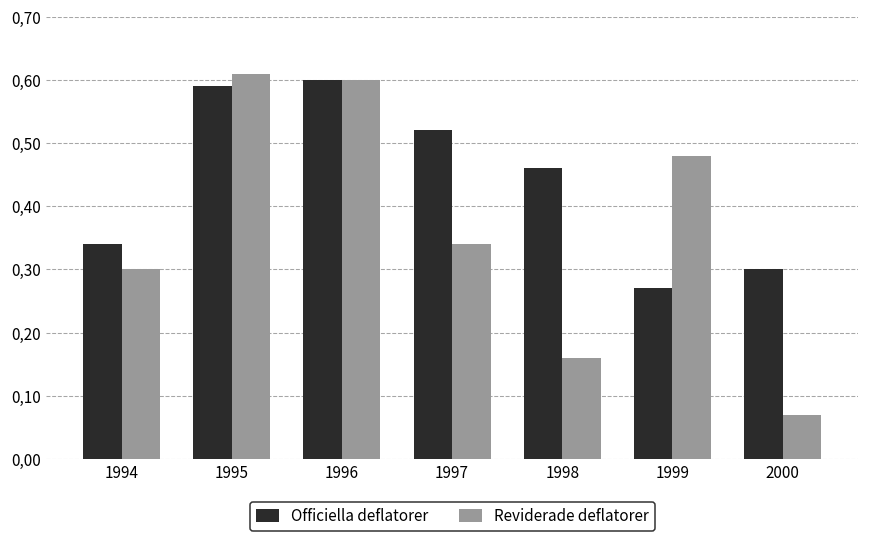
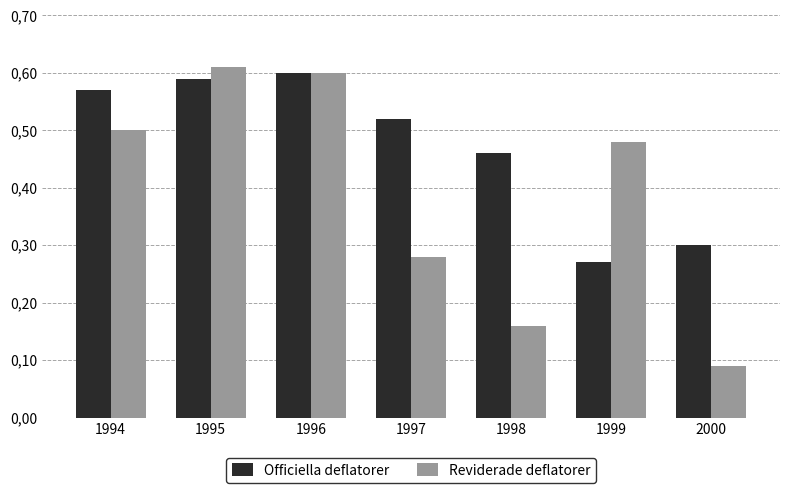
  {
    "Officiella deflatorer": {
-     "1994": 34,
+     "1994": 57,
      "1995": 59,
      "1996": 60,
      "1997": 52,
      "1998": 46,
      "1999": 27,
      "2000": 30
    },
    "Reviderade deflatorer": {
-     "1994": 30,
+     "1994": 50,
      "1995": 61,
      "1996": 60,
-     "1997": 34,
+     "1997": 28,
      "1998": 16,
      "1999": 48,
-     "2000": 7
+     "2000": 9
    }
  }
